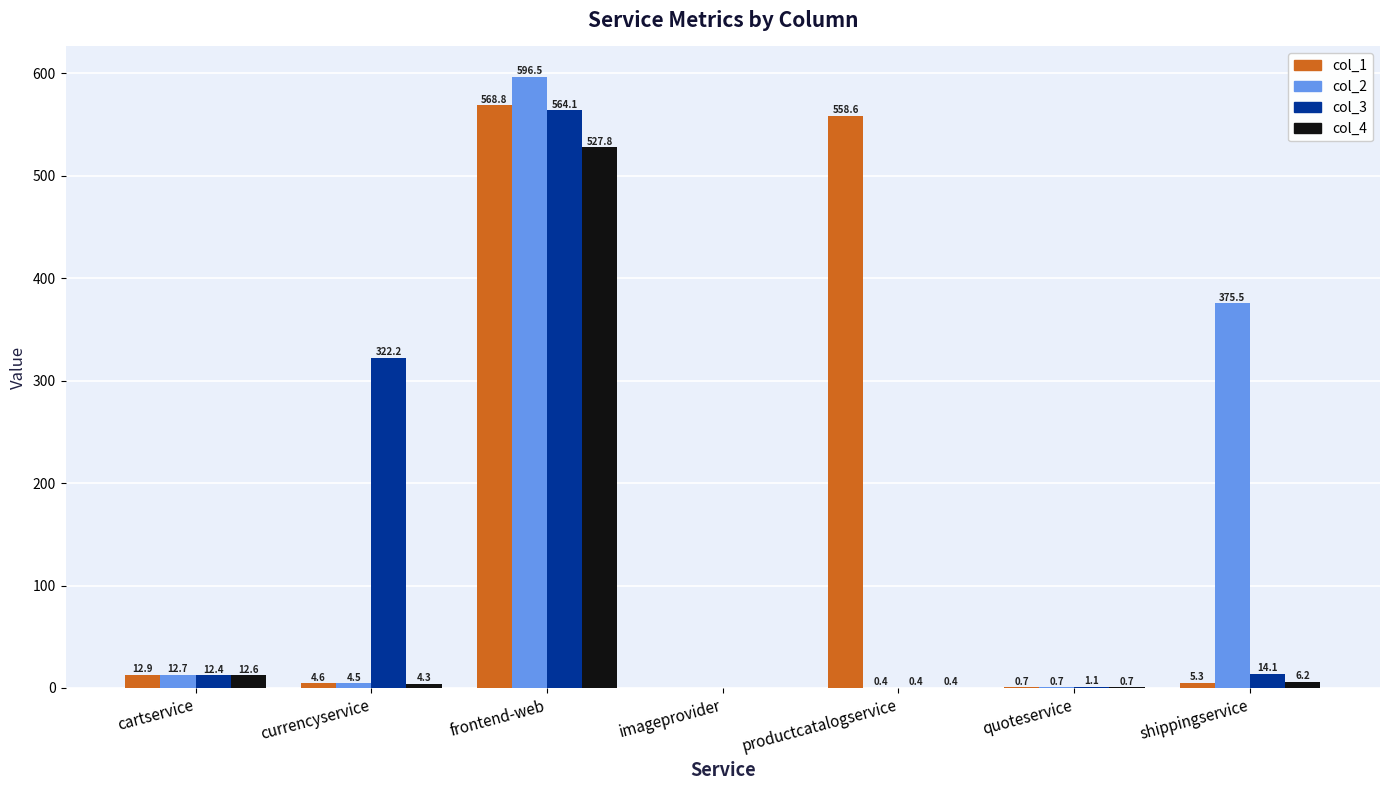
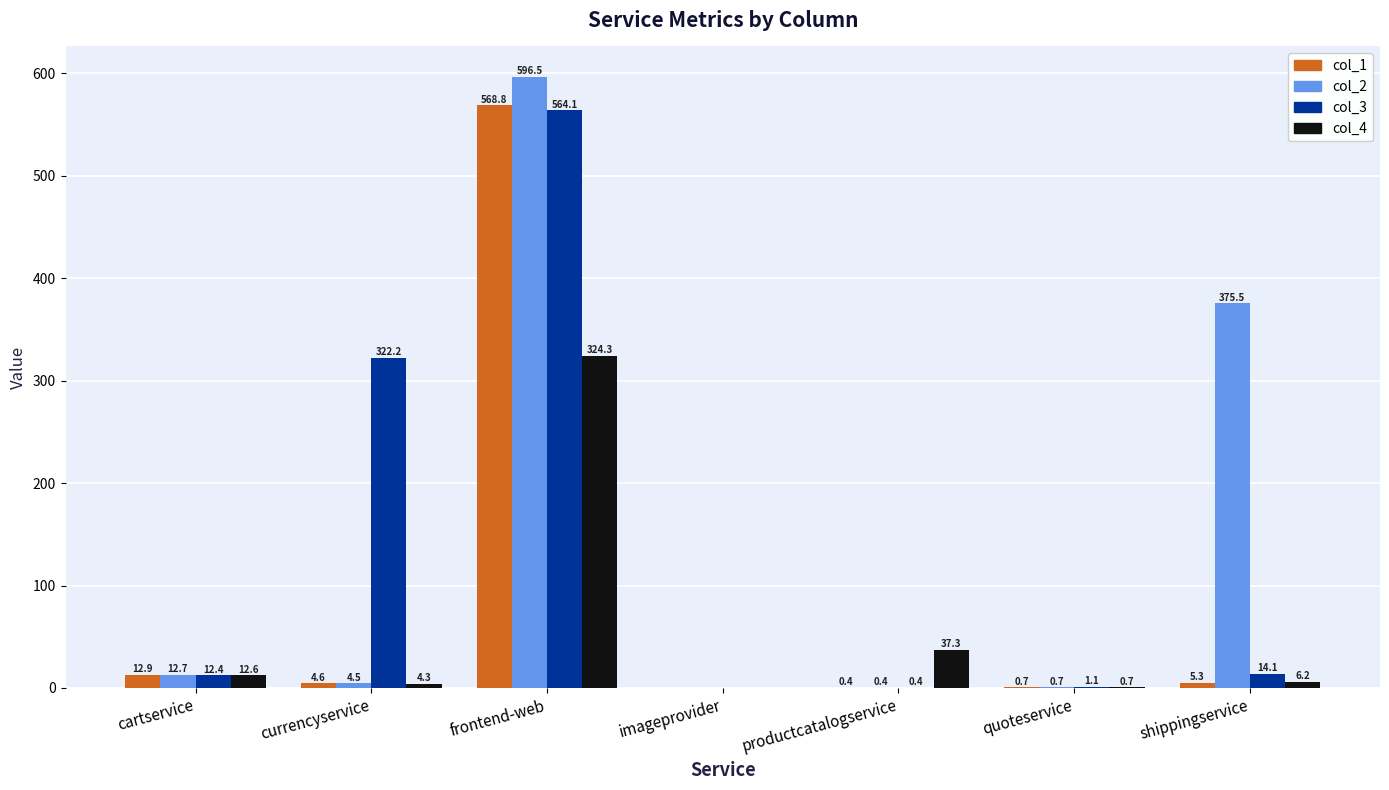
  {
    "col_1": {
      "cartservice": 12.9,
      "currencyservice": 4.6,
      "frontend-web": 568.8,
-     "productcatalogservice": 558.6,
+     "productcatalogservice": 0.4,
      "quoteservice": 0.7,
      "shippingservice": 5.3
    },
    "col_2": {
      "cartservice": 12.7,
      "currencyservice": 4.5,
      "frontend-web": 596.5,
      "productcatalogservice": 0.4,
      "quoteservice": 0.7,
      "shippingservice": 375.5
    },
    "col_3": {
      "cartservice": 12.4,
      "currencyservice": 322.2,
      "frontend-web": 564.1,
      "productcatalogservice": 0.4,
      "quoteservice": 1.1,
      "shippingservice": 14.1
    },
    "col_4": {
      "cartservice": 12.6,
      "currencyservice": 4.3,
-     "frontend-web": 527.8,
-     "productcatalogservice": 0.4,
+     "frontend-web": 324.3,
+     "productcatalogservice": 37.3,
      "quoteservice": 0.7,
      "shippingservice": 6.2
    }
  }
